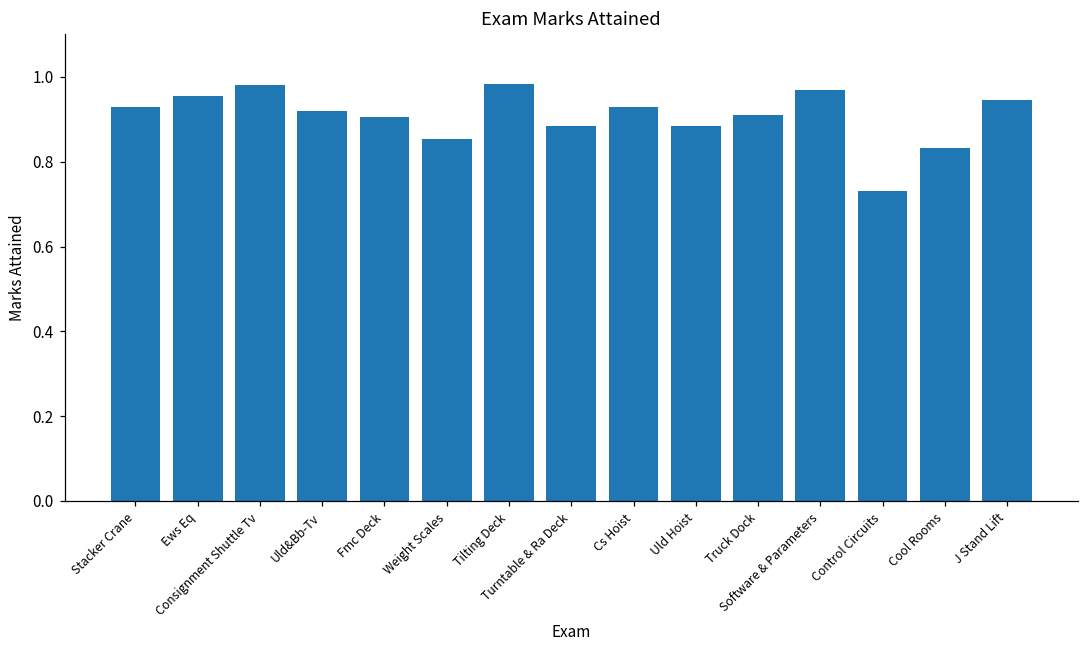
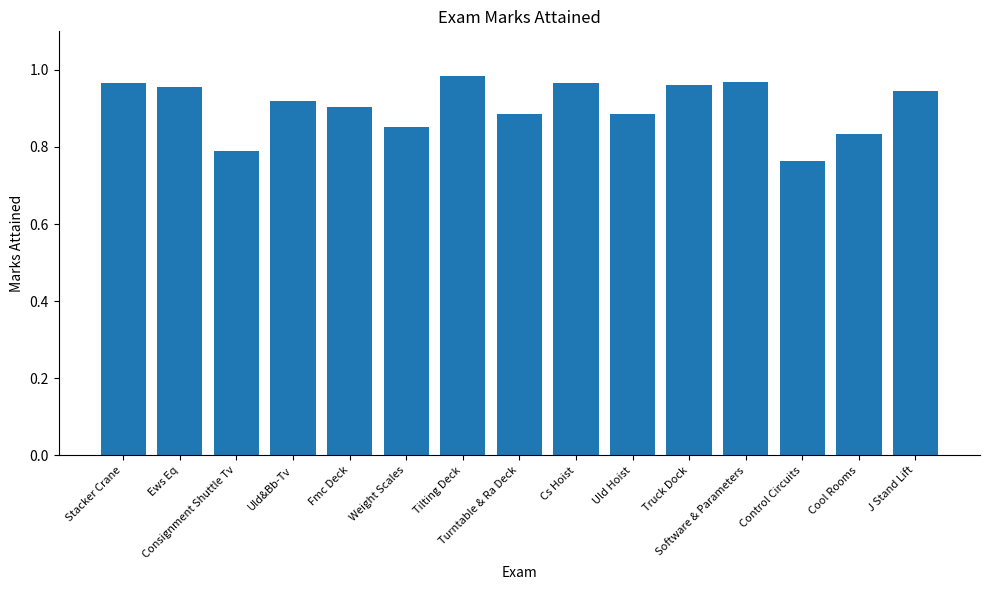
  {
-   "Stacker Crane": 0.93,
+   "Stacker Crane": 0.97,
    "Ews Eq": 0.95,
-   "Consignment Shuttle Tv": 0.98,
+   "Consignment Shuttle Tv": 0.79,
    "Uld&Bb-Tv": 0.92,
    "Fmc Deck": 0.91,
    "Weight Scales": 0.85,
    "Tilting Deck": 0.98,
    "Turntable & Ra Deck": 0.89,
-   "Cs Hoist": 0.93,
+   "Cs Hoist": 0.97,
    "Uld Hoist": 0.89,
-   "Truck Dock": 0.91,
+   "Truck Dock": 0.96,
    "Software & Parameters": 0.97,
-   "Control Circuits": 0.73,
+   "Control Circuits": 0.76,
    "Cool Rooms": 0.83,
    "J Stand Lift": 0.95
  }
